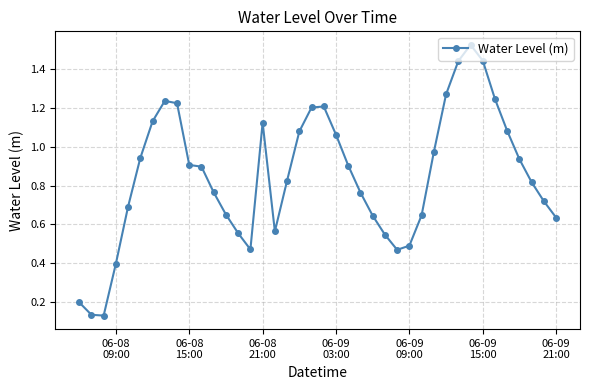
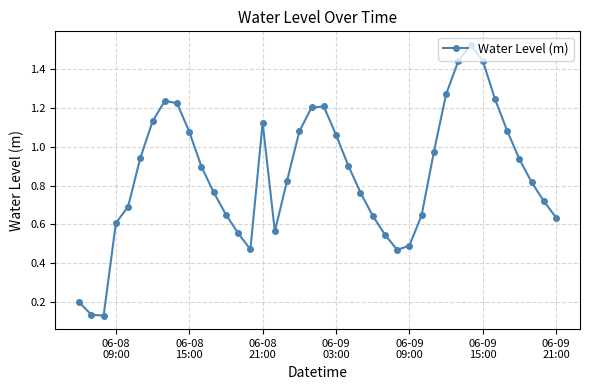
  {
-   "06-08 09:00": 0.40,
-   "06-08 15:00": 0.91,
+   "06-08 09:00": 0.61,
+   "06-08 15:00": 1.08,
    "06-08 21:00": 1.12,
    "06-09 03:00": 1.06,
    "06-09 09:00": 0.49,
    "06-09 21:00": 0.63
  }
